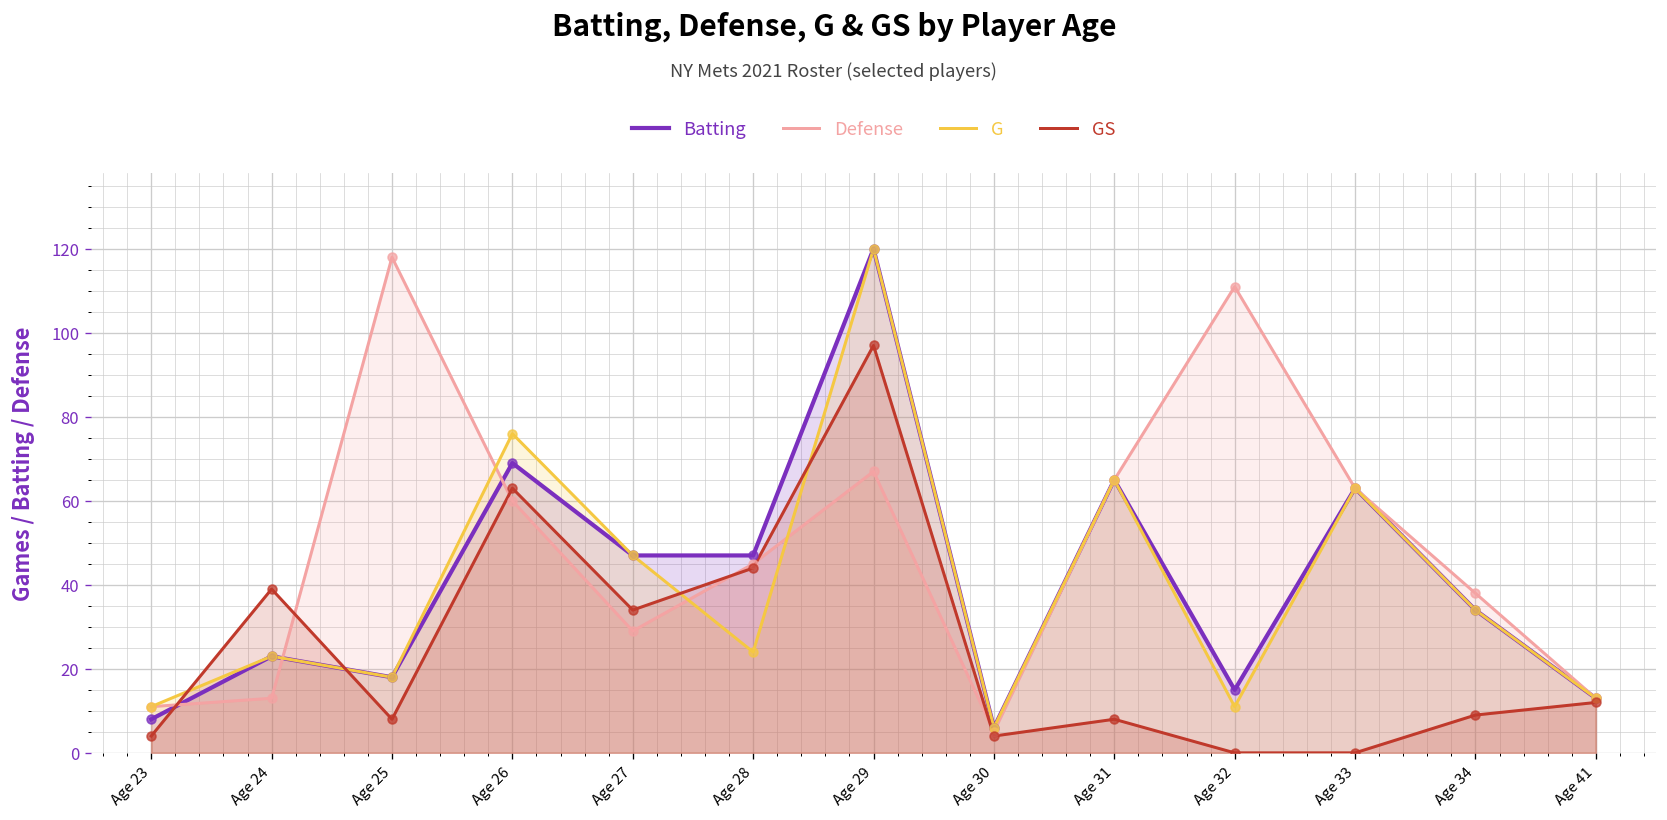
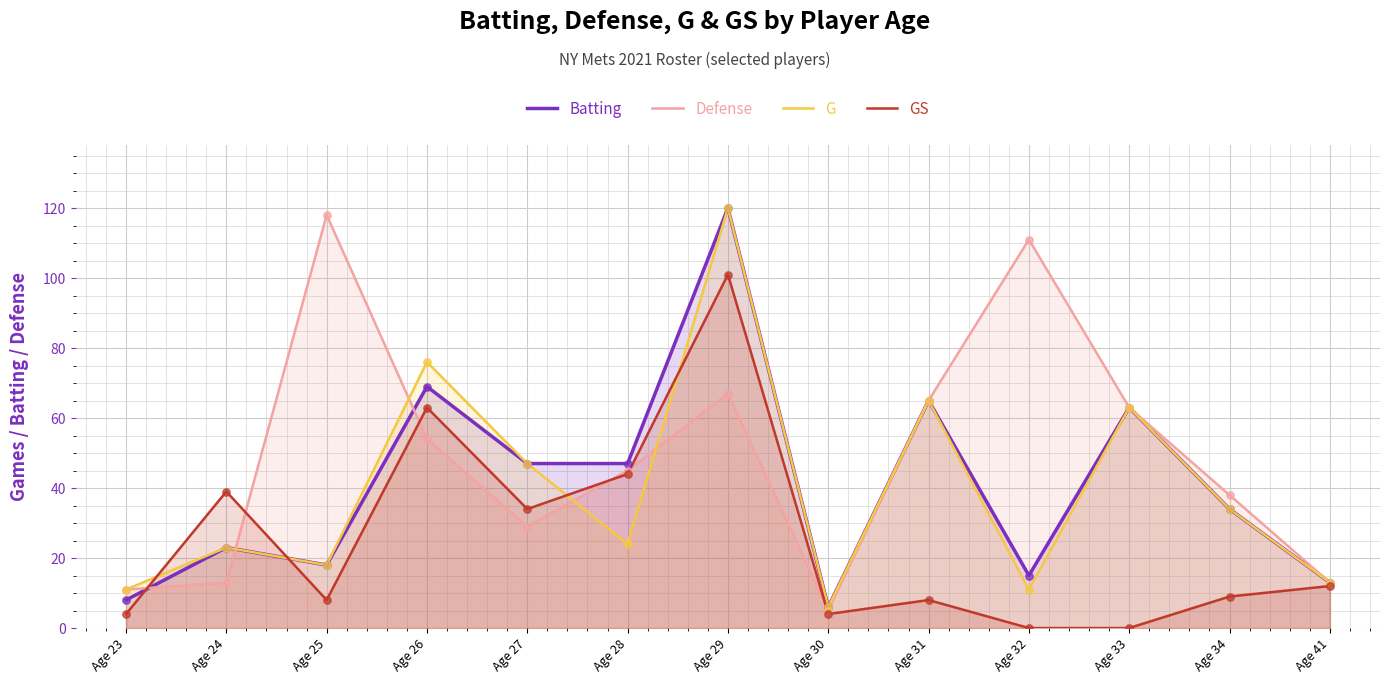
  {
    "Batting": {
      "Age 23": 8,
      "Age 26": 69,
      "Age 28": 47,
      "Age 32": 15
    },
    "Defense": {
      "Age 24": 13,
      "Age 25": 118,
-     "Age 26": 60,
+     "Age 26": 54,
      "Age 27": 29,
      "Age 28": 45,
      "Age 29": 67,
      "Age 30": 5,
      "Age 32": 111,
      "Age 34": 38
    },
    "G": {
      "Age 26": 76,
      "Age 28": 24,
      "Age 32": 11
    },
    "GS": {
      "Age 23": 4,
      "Age 24": 39,
      "Age 25": 8,
      "Age 26": 63,
      "Age 27": 34,
      "Age 28": 44,
-     "Age 29": 97,
+     "Age 29": 101,
      "Age 30": 4,
      "Age 31": 8,
      "Age 32": 0,
      "Age 33": 0,
      "Age 34": 9,
      "Age 41": 12
    }
  }
